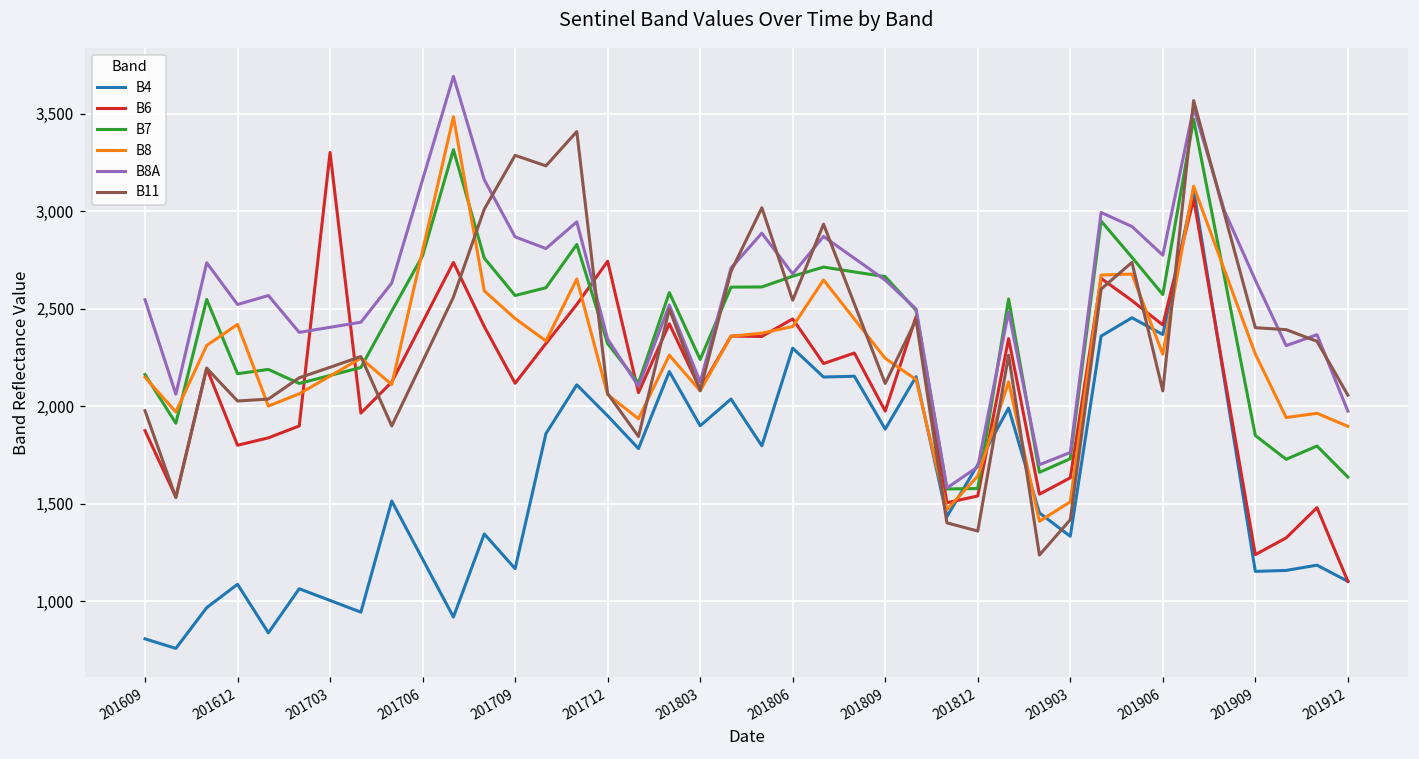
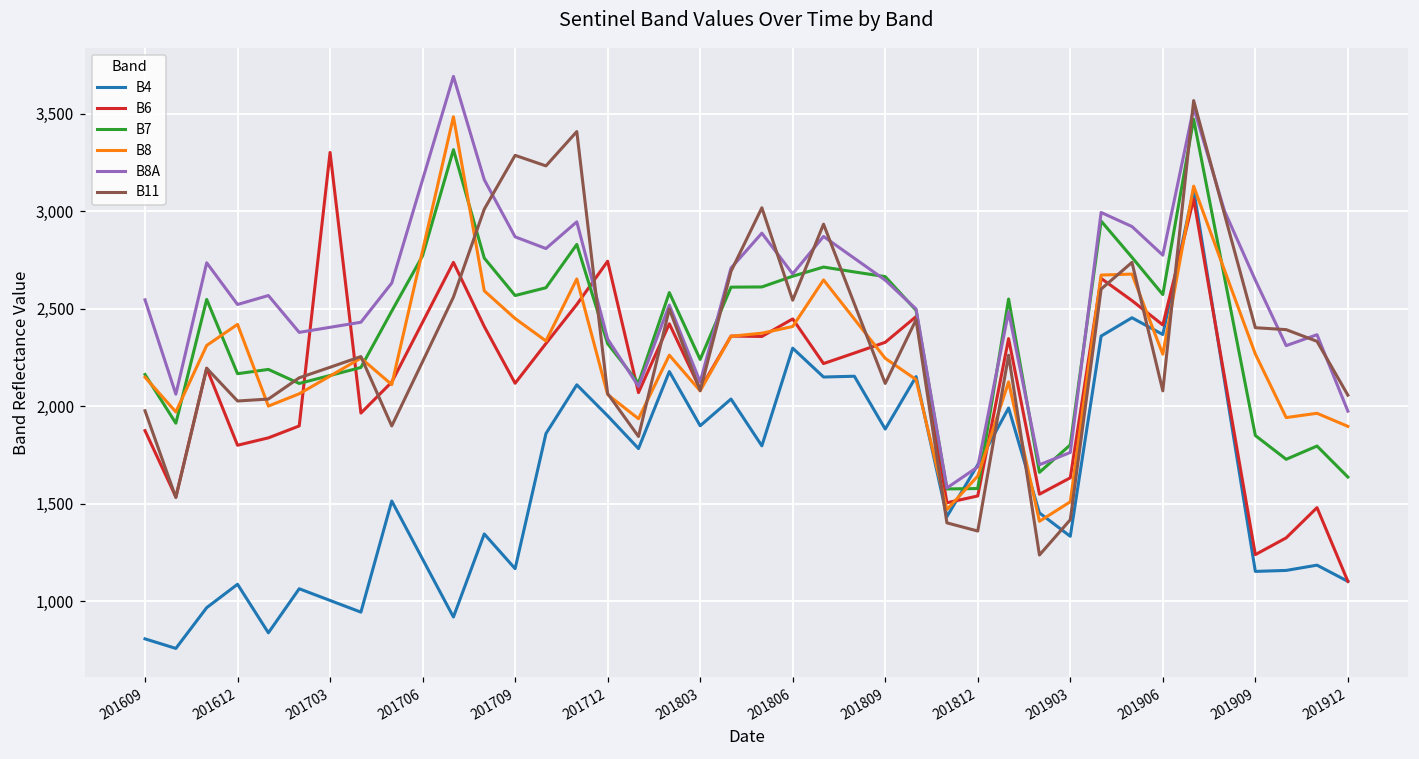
  {
    "B4": {
      "201609": "810",
      "201612": "1,090",
      "201703": "1,000",
      "201706": "1,220",
      "201709": "1,170",
      "201712": "1,950",
      "201803": "1,900",
      "201806": "2,300",
      "201809": "1,880",
      "201903": "1,330",
      "201906": "2,370",
      "201909": "1,150"
    },
    "B6": {
      "201609": "1,870",
      "201612": "1,800",
      "201703": "3,300",
      "201706": "2,430",
      "201709": "2,120",
      "201712": "2,740",
      "201806": "2,450",
-     "201809": "1,970",
+     "201809": "2,330",
      "201812": "1,540",
      "201903": "1,630",
      "201906": "2,420",
      "201909": "1,240"
    },
    "B7": {
      "201612": "2,170",
      "201706": "2,770",
      "201709": "2,570",
      "201712": "2,320",
      "201803": "2,240",
      "201809": "2,660",
      "201812": "1,580",
-     "201903": "1,730",
+     "201903": "1,800",
      "201906": "2,570",
      "201909": "1,850",
      "201912": "1,640"
    },
    "B8": {
      "201612": "2,420",
      "201706": "2,800",
      "201709": "2,450",
      "201806": "2,410",
      "201809": "2,250",
      "201812": "1,640",
      "201903": "1,510",
      "201906": "2,270",
      "201909": "2,270",
      "201912": "1,900"
    },
    "B8A": {
      "201609": "2,550",
      "201612": "2,520",
      "201703": "2,400",
      "201706": "3,160",
      "201709": "2,870",
      "201712": "2,340",
      "201803": "2,120",
      "201809": "2,650",
      "201903": "1,760",
      "201906": "2,770",
      "201909": "2,650",
      "201912": "1,970"
    },
    "B11": {
      "201609": "1,980",
      "201612": "2,030",
      "201703": "2,200",
      "201706": "2,230",
      "201709": "3,290",
      "201806": "2,540",
      "201809": "2,120",
      "201812": "1,360",
      "201903": "1,420",
      "201906": "2,080",
      "201909": "2,400",
      "201912": "2,060"
    }
  }
